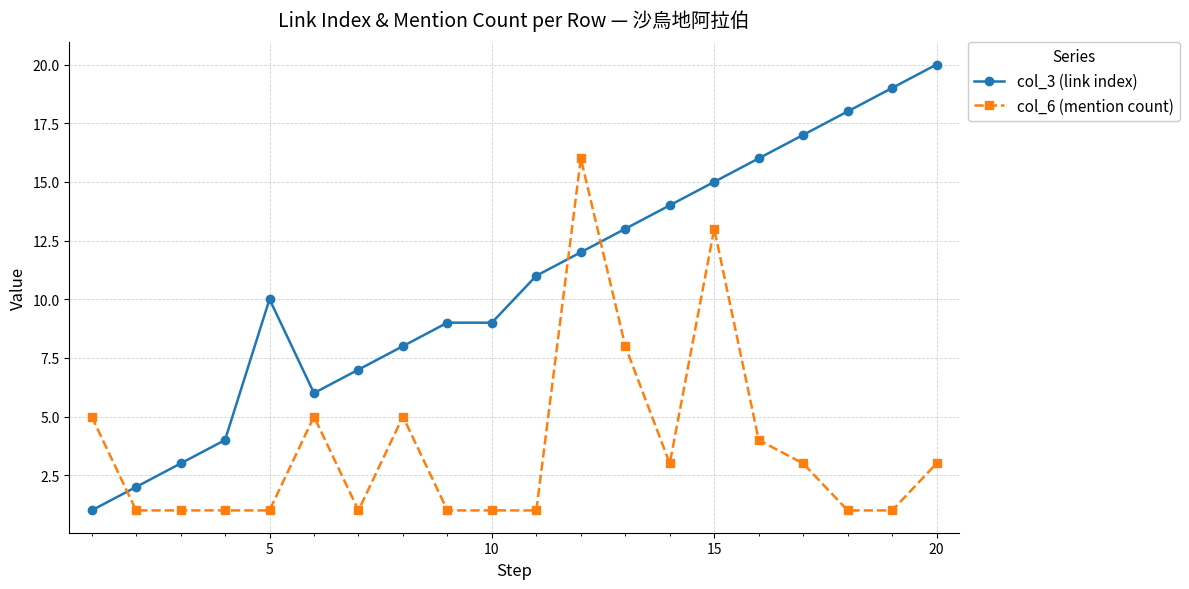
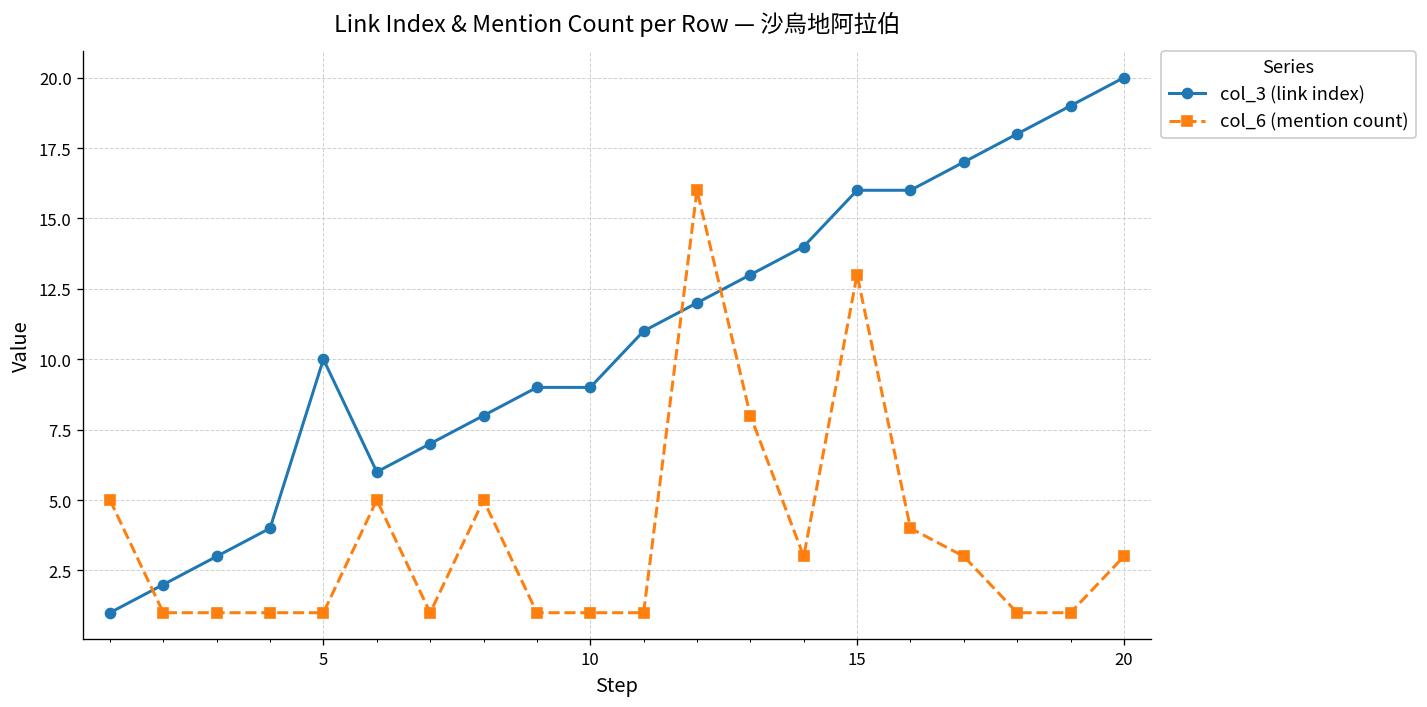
  {
    "col_3 (link index)": {
      "5": 10,
      "10": 9,
-     "15": 15,
+     "15": 16,
      "20": 20
    },
    "col_6 (mention count)": {
      "5": 1,
      "10": 1,
      "15": 13,
      "20": 3
    }
  }
